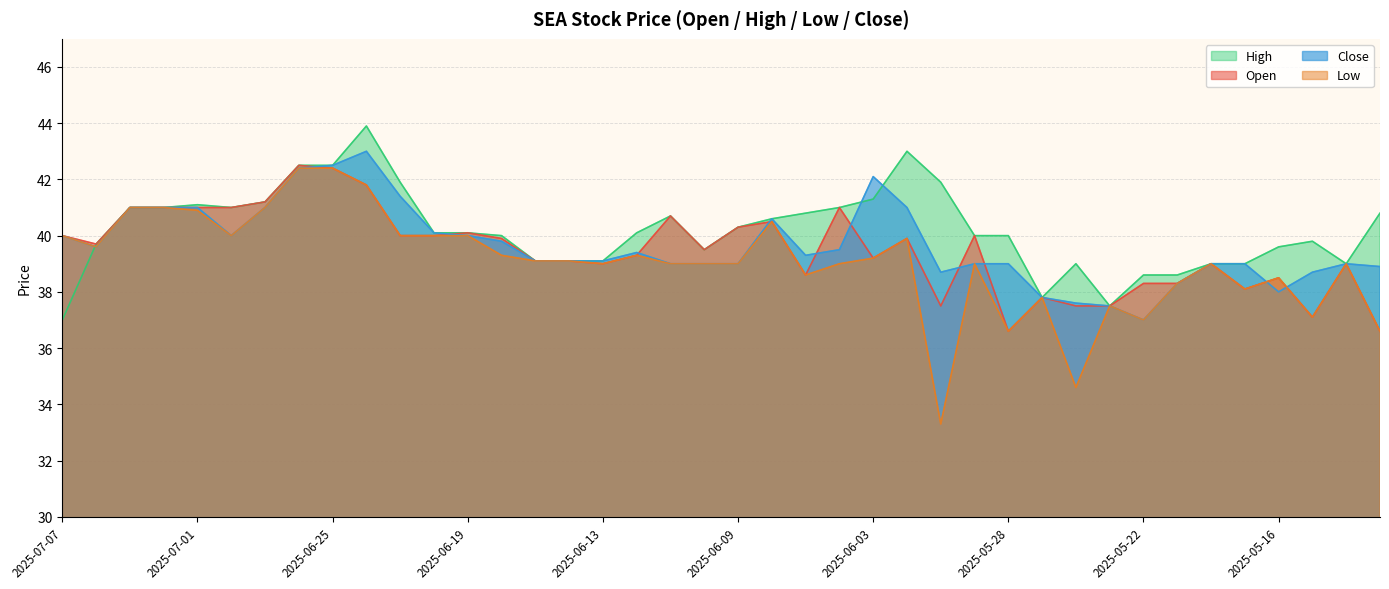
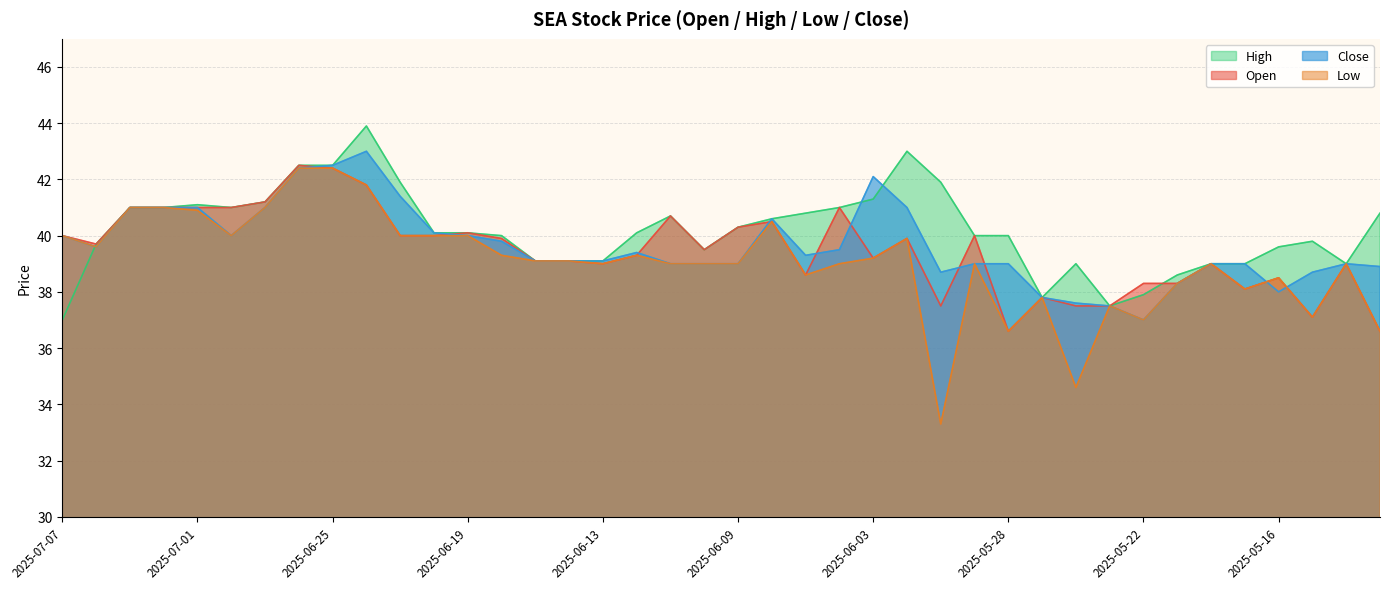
  {
    "High": {
      "2025-07-07": 37.0,
      "2025-07-01": 41.1,
      "2025-06-03": 41.3,
      "2025-05-28": 40.0,
-     "2025-05-22": 38.6,
+     "2025-05-22": 37.9,
      "2025-05-16": 39.6
    },
    "Close": {
      "2025-06-03": 42.1,
      "2025-05-28": 39.0,
      "2025-05-16": 38.0
    }
  }
